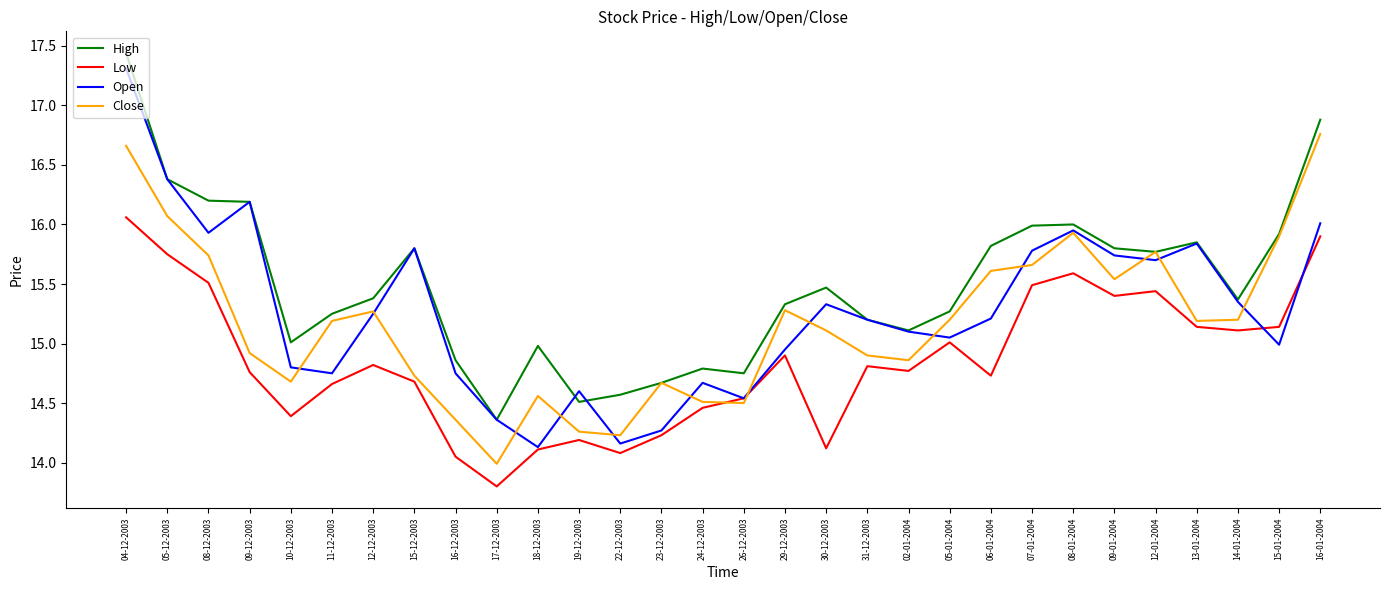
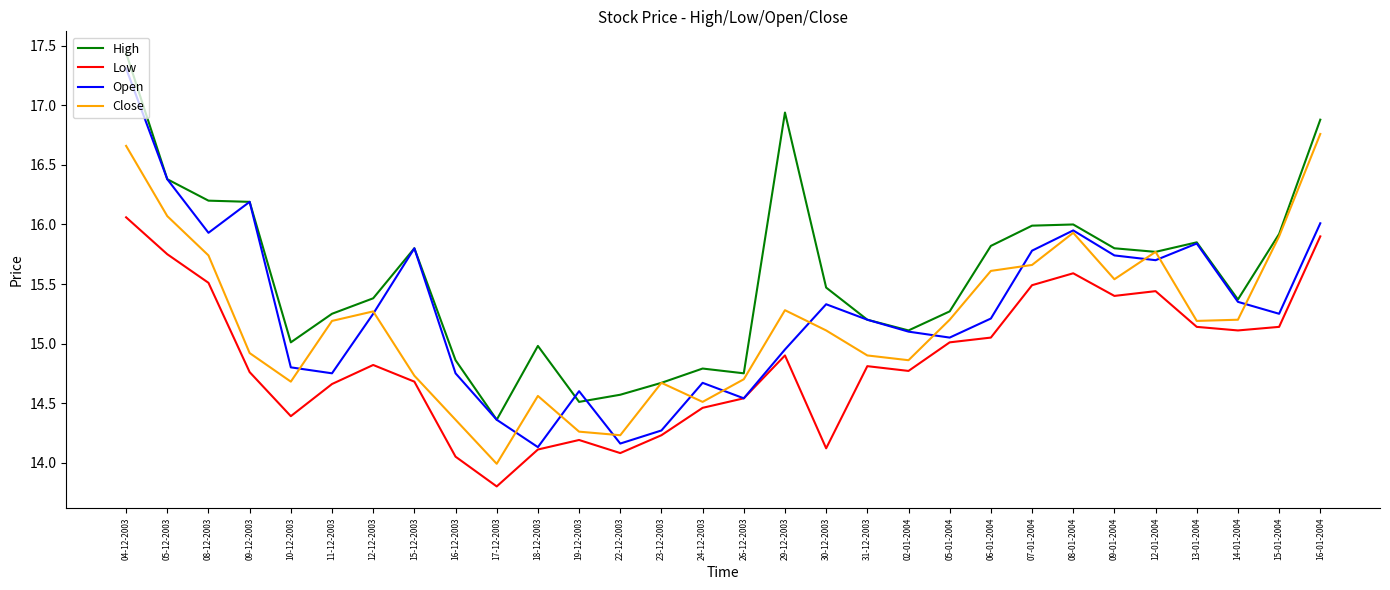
  {
    "High": {
      "08-12-2003": 16.20,
      "10-12-2003": 15.01,
      "11-12-2003": 15.25,
      "12-12-2003": 15.38,
      "16-12-2003": 14.86,
      "18-12-2003": 14.98,
      "19-12-2003": 14.51,
      "22-12-2003": 14.57,
      "24-12-2003": 14.79,
      "26-12-2003": 14.75,
-     "29-12-2003": 15.33,
+     "29-12-2003": 16.94,
      "30-12-2003": 15.47,
      "05-01-2004": 15.27,
      "06-01-2004": 15.82,
      "07-01-2004": 15.99,
      "08-01-2004": 16.00,
      "09-01-2004": 15.80,
      "16-01-2004": 16.88
    },
    "Low": {
      "04-12-2003": 16.06,
      "05-12-2003": 15.75,
      "08-12-2003": 15.51,
      "09-12-2003": 14.76,
      "10-12-2003": 14.39,
      "11-12-2003": 14.66,
      "12-12-2003": 14.82,
      "15-12-2003": 14.68,
      "16-12-2003": 14.05,
      "17-12-2003": 13.80,
      "19-12-2003": 14.19,
      "22-12-2003": 14.08,
      "23-12-2003": 14.23,
      "24-12-2003": 14.46,
      "29-12-2003": 14.90,
      "30-12-2003": 14.12,
      "31-12-2003": 14.81,
      "02-01-2004": 14.77,
      "05-01-2004": 15.01,
-     "06-01-2004": 14.73,
+     "06-01-2004": 15.05,
      "07-01-2004": 15.49,
      "08-01-2004": 15.59,
      "09-01-2004": 15.40,
      "12-01-2004": 15.44,
      "13-01-2004": 15.14,
      "14-01-2004": 15.11,
      "15-01-2004": 15.14,
      "16-01-2004": 15.90
    },
    "Open": {
      "08-12-2003": 15.93,
      "10-12-2003": 14.80,
      "11-12-2003": 14.75,
      "16-12-2003": 14.75,
      "19-12-2003": 14.60,
      "22-12-2003": 14.16,
      "23-12-2003": 14.27,
      "24-12-2003": 14.67,
      "29-12-2003": 14.95,
      "30-12-2003": 15.33,
      "05-01-2004": 15.05,
      "06-01-2004": 15.21,
      "07-01-2004": 15.78,
      "09-01-2004": 15.74,
      "12-01-2004": 15.70,
-     "15-01-2004": 14.99,
+     "15-01-2004": 15.25,
      "16-01-2004": 16.01
    },
    "Close": {
      "04-12-2003": 16.66,
      "05-12-2003": 16.07,
      "08-12-2003": 15.74,
      "09-12-2003": 14.9,
      "10-12-2003": 14.7,
      "11-12-2003": 15.2,
      "15-12-2003": 14.73,
      "16-12-2003": 14.36,
      "17-12-2003": 14.0,
      "18-12-2003": 14.56,
      "19-12-2003": 14.26,
      "22-12-2003": 14.23,
      "24-12-2003": 14.5,
-     "26-12-2003": 14.5,
+     "26-12-2003": 14.7,
      "29-12-2003": 15.3,
      "30-12-2003": 15.1,
      "31-12-2003": 14.9,
      "02-01-2004": 14.86,
      "05-01-2004": 15.2,
      "06-01-2004": 15.6,
      "07-01-2004": 15.66,
      "09-01-2004": 15.54,
      "13-01-2004": 15.2,
      "14-01-2004": 15.2,
      "16-01-2004": 16.76
    }
  }
